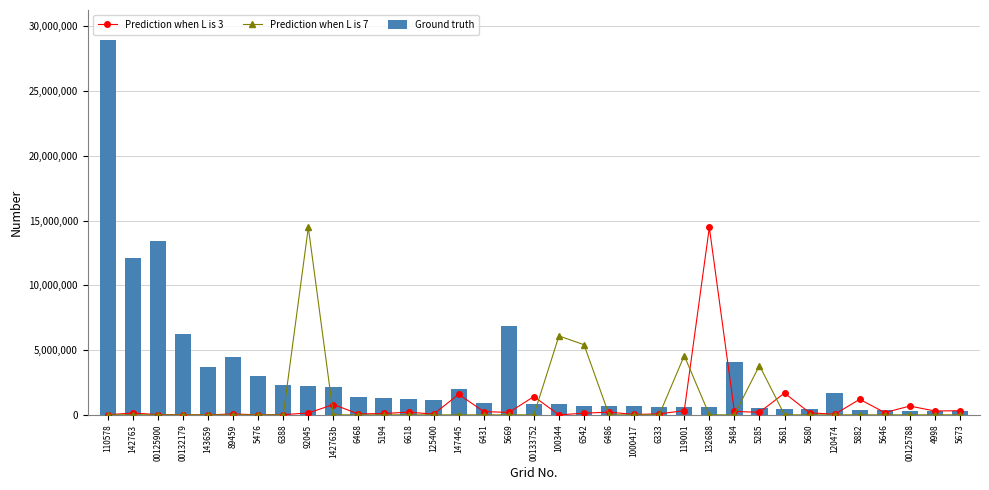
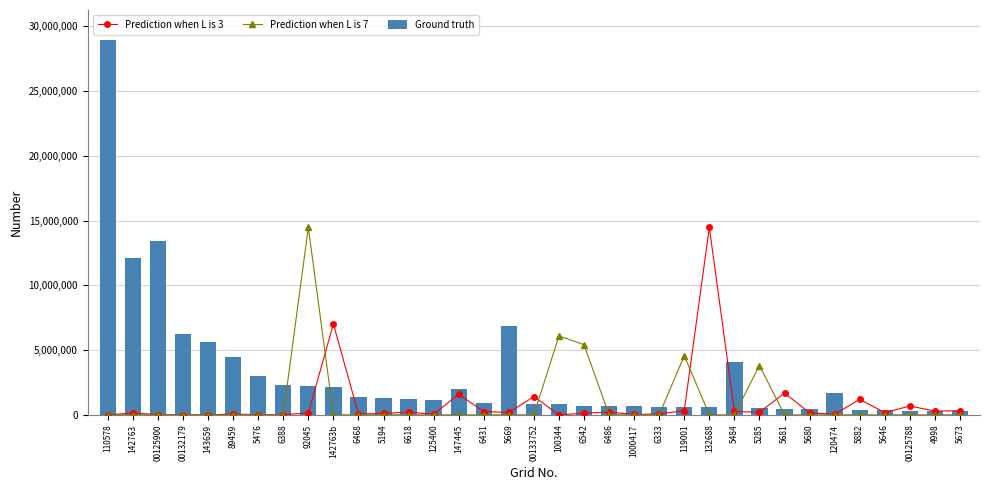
  {
    "Ground truth": {
      "110578": "29,000,000",
      "142763": "12,100,000",
      "00125900": "13,400,000",
      "00132179": "6,300,000",
-     "143659": "3,700,000",
+     "143659": "5,600,000",
      "89459": "4,400,000",
      "5476": "3,000,000",
      "6388": "2,300,000",
      "92045": "2,200,000",
      "142763b": "2,100,000",
      "6468": "1,400,000",
      "5194": "1,300,000",
      "6618": "1,200,000",
      "125400": "1,100,000",
      "147445": "2,000,000",
      "6431": "900,000",
      "5669": "6,800,000",
      "00133752": "800,000",
      "100344": "800,000",
      "6542": "700,000",
      "6486": "700,000",
      "1000417": "700,000",
      "6333": "600,000",
      "119001": "600,000",
      "132688": "600,000",
      "5484": "4,100,000",
      "5285": "500,000",
      "5681": "400,000",
      "5680": "400,000",
      "120474": "1,700,000",
      "5882": "400,000",
      "5646": "400,000",
      "00125788": "300,000",
      "4998": "300,000",
      "5673": "300,000"
    },
    "Prediction when L is 3": {
      "92045": "100,000",
-     "142763b": "800,000",
+     "142763b": "7,000,000",
      "6618": "200,000",
      "147445": "1,600,000",
      "6431": "300,000",
      "00133752": "1,400,000",
      "100344": "0",
      "6542": "100,000",
      "6486": "200,000",
      "119001": "300,000",
      "132688": "14,500,000",
      "5484": "300,000",
      "5285": "200,000",
      "5681": "1,700,000",
      "5882": "1,200,000",
      "00125788": "700,000",
      "4998": "300,000",
      "5673": "300,000"
    },
    "Prediction when L is 7": {
      "92045": "14,500,000",
      "142763b": "0",
      "6618": "0",
      "147445": "0",
      "6431": "0",
      "00133752": "0",
      "100344": "6,100,000",
      "6542": "5,400,000",
      "6486": "0",
      "119001": "4,600,000",
      "132688": "0",
      "5484": "0",
      "5285": "3,800,000",
      "5681": "0",
      "5882": "0",
      "00125788": "0",
      "4998": "0",
      "5673": "0"
    }
  }
